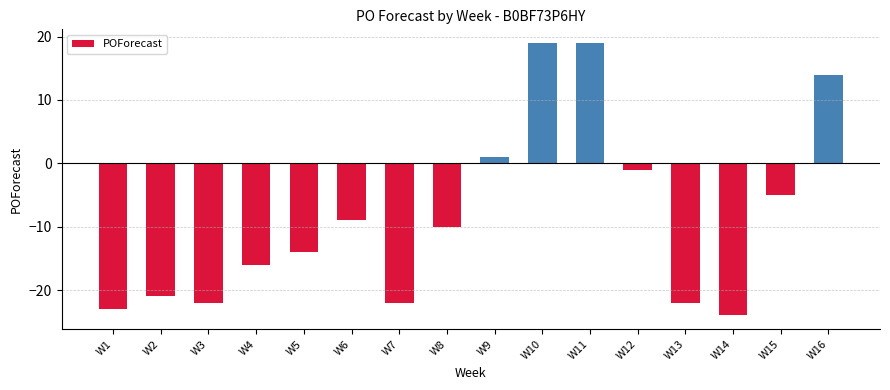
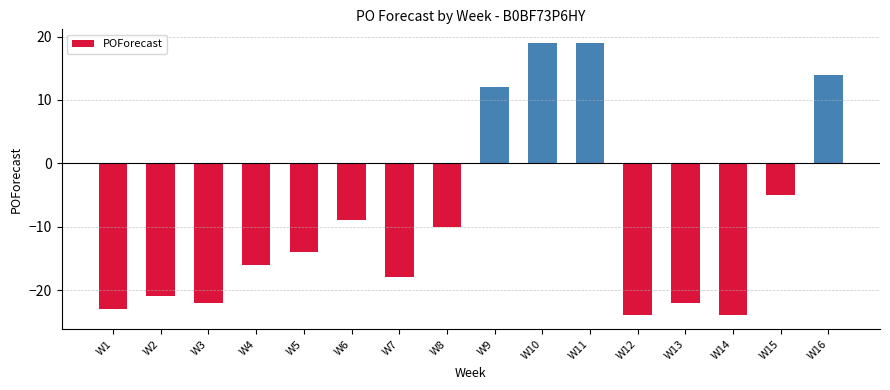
  {
    "W1": -23,
    "W2": -21,
    "W3": -22,
    "W4": -16,
    "W5": -14,
    "W6": -9,
-   "W7": -22,
+   "W7": -18,
    "W8": -10,
-   "W9": 1,
+   "W9": 12,
    "W10": 19,
    "W11": 19,
-   "W12": -1,
+   "W12": -24,
    "W13": -22,
    "W14": -24,
    "W15": -5,
    "W16": 14
  }
